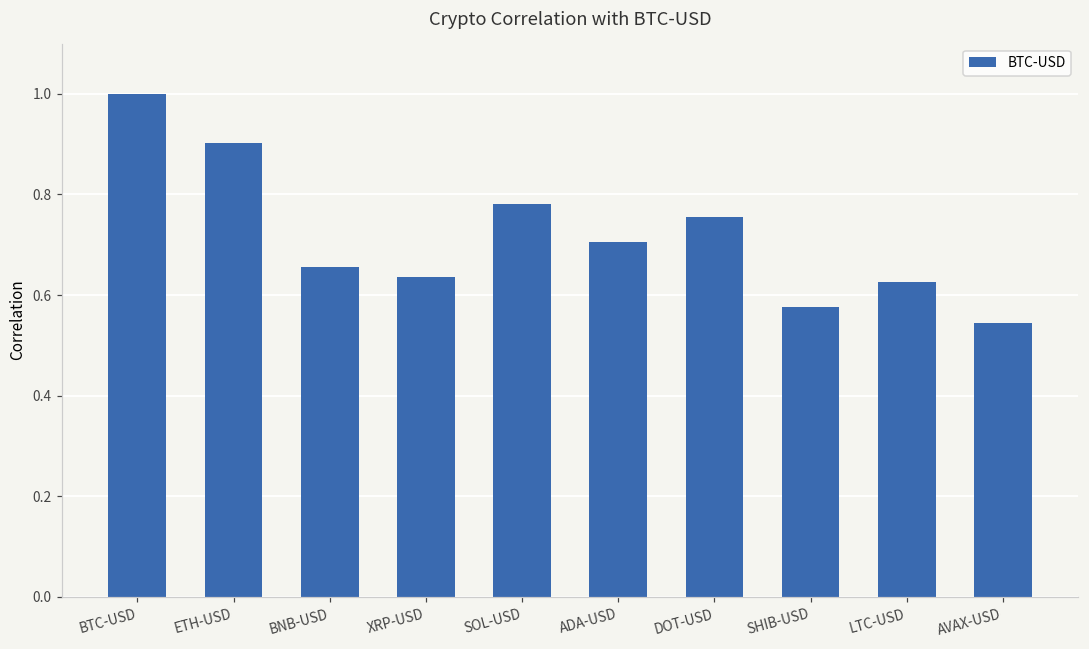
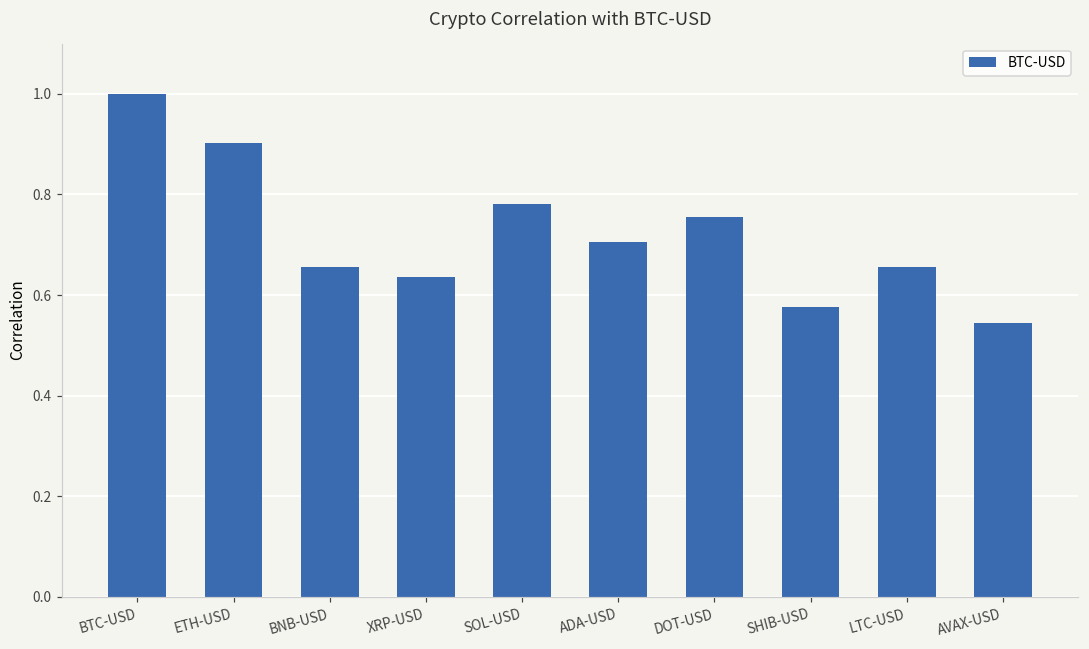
  {
    "BTC-USD": 1.00,
    "ETH-USD": 0.90,
    "BNB-USD": 0.66,
    "XRP-USD": 0.64,
    "SOL-USD": 0.78,
    "ADA-USD": 0.71,
    "DOT-USD": 0.75,
    "SHIB-USD": 0.58,
-   "LTC-USD": 0.63,
+   "LTC-USD": 0.66,
    "AVAX-USD": 0.54
  }
